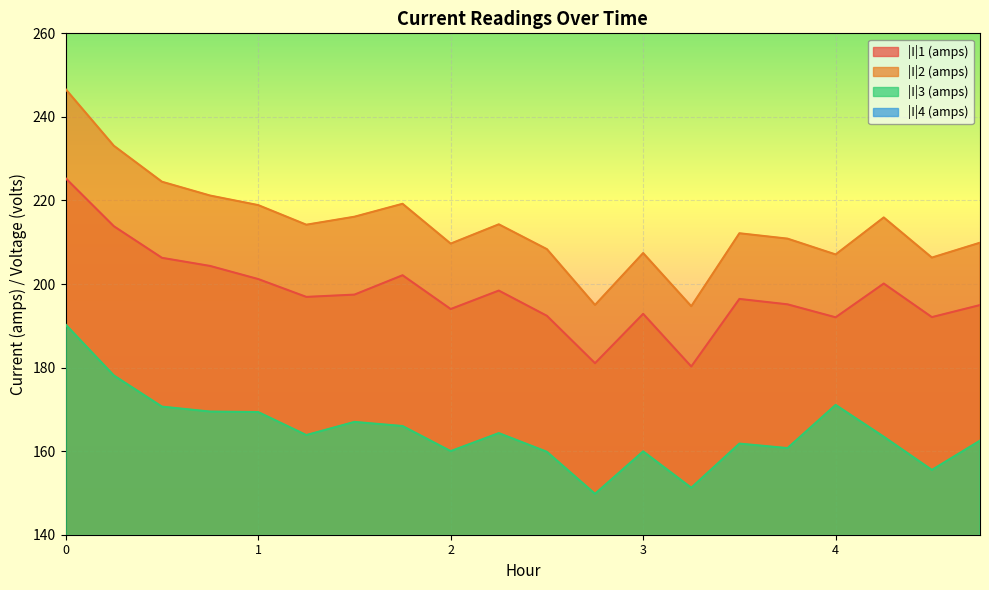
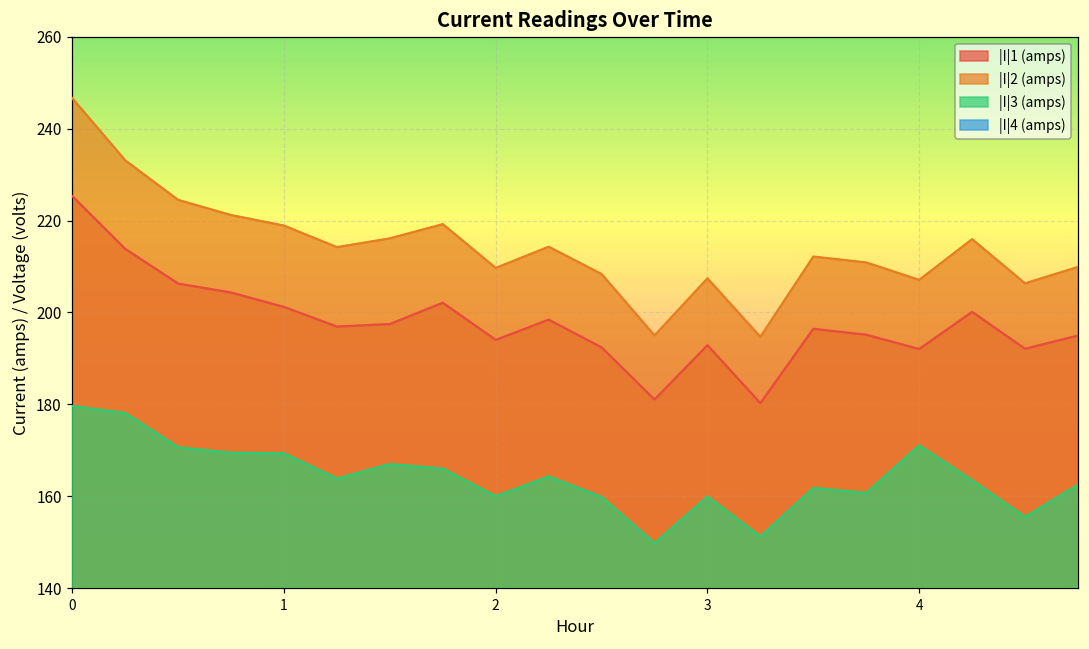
  {
    "|I|3 (amps)": {
-     "0": 190,
+     "0": 180,
      "4": 171
    }
  }
